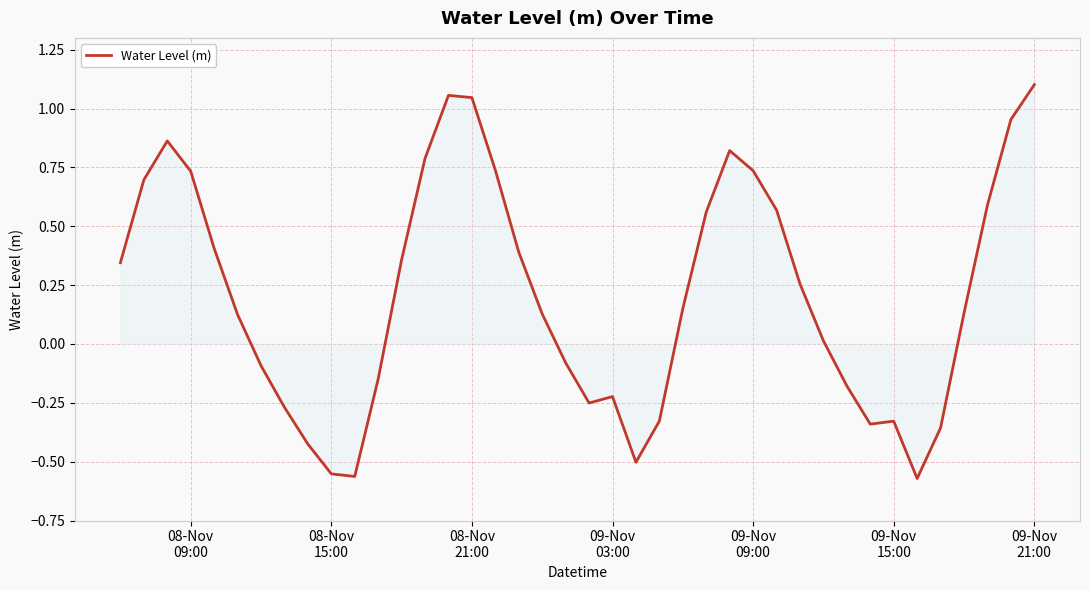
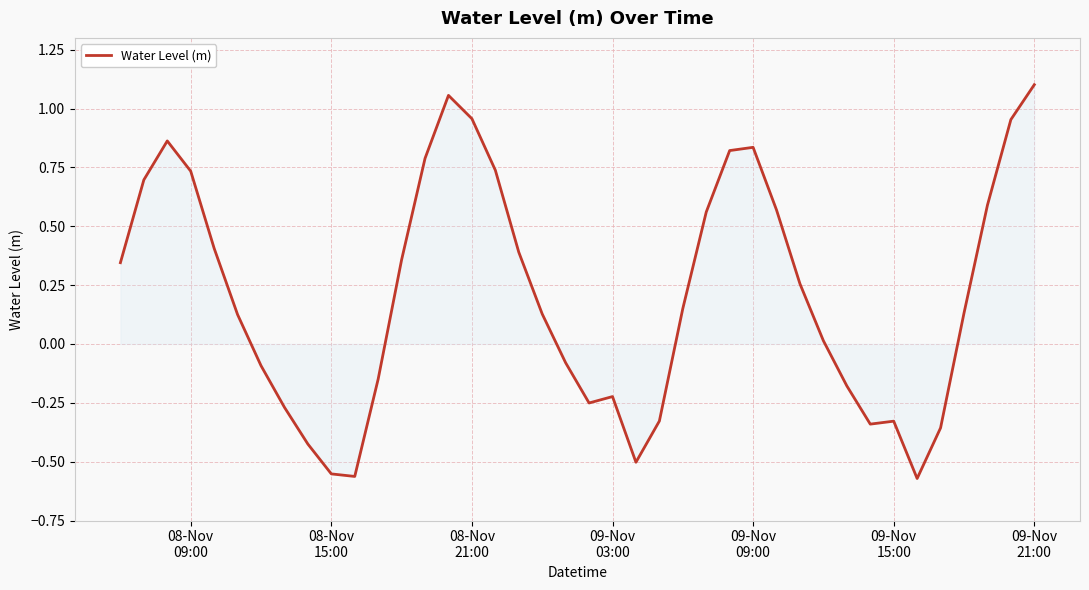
  {
    "Water Level (m)": {
      "08-Nov 15:00": -0.55,
-     "08-Nov 21:00": 1.05,
+     "08-Nov 21:00": 0.96,
      "09-Nov 03:00": -0.22,
-     "09-Nov 09:00": 0.74,
+     "09-Nov 09:00": 0.84,
      "09-Nov 15:00": -0.33
    }
  }
